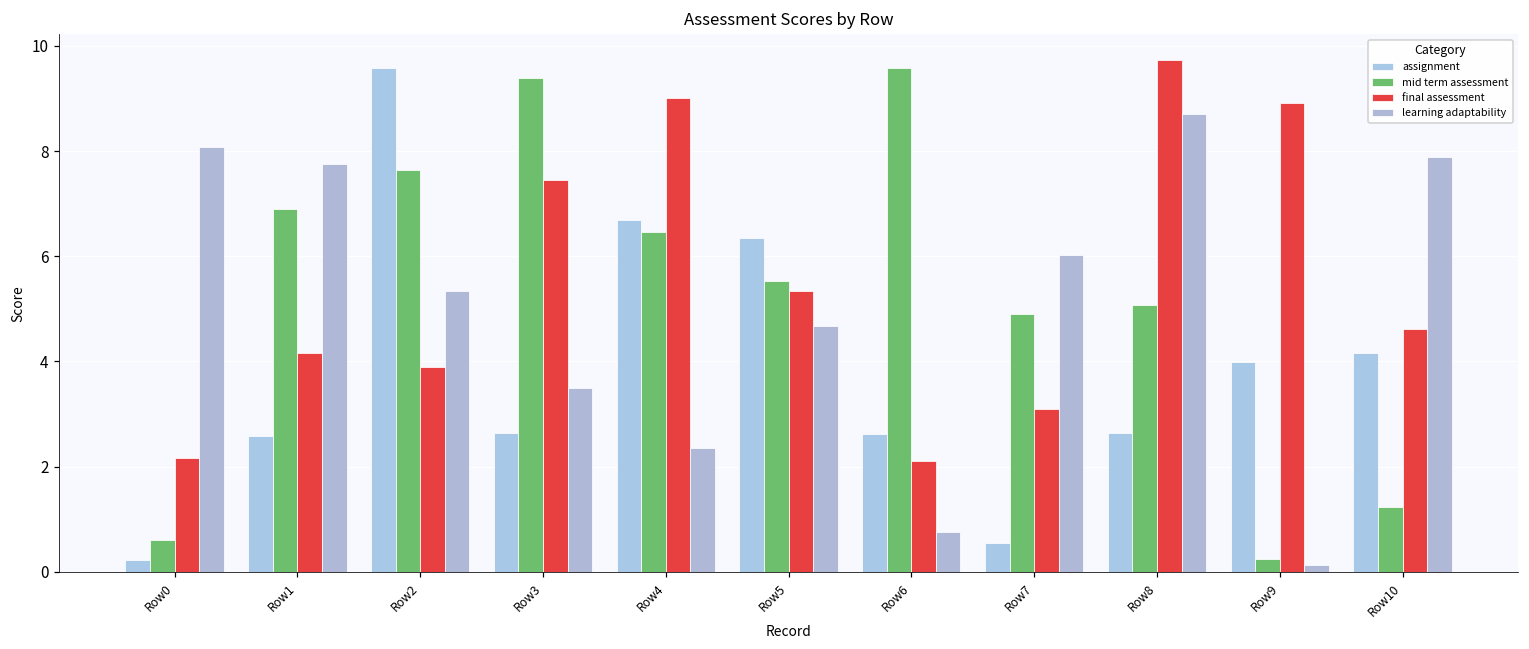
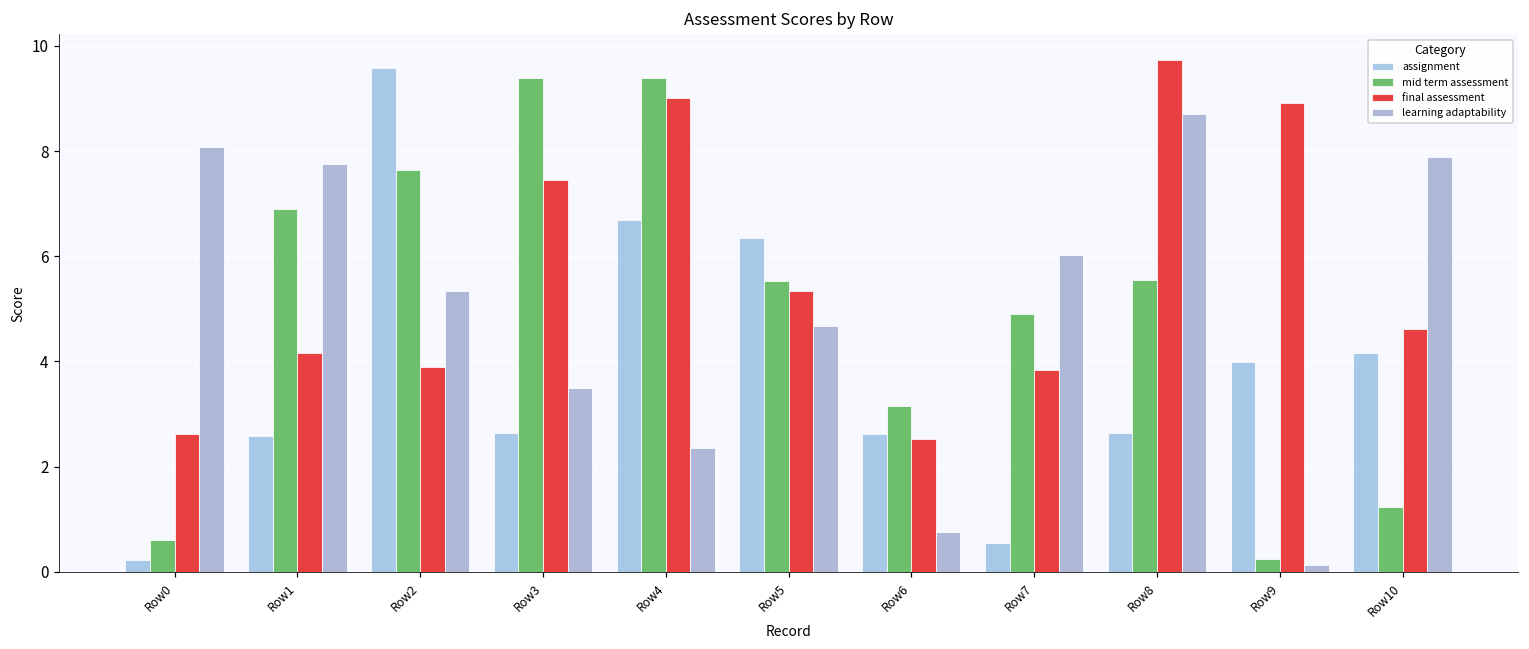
  {
    "mid term assessment": {
      "Row0": 0.6,
      "Row1": 6.9,
      "Row2": 7.6,
      "Row3": 9.4,
-     "Row4": 6.5,
+     "Row4": 9.4,
      "Row5": 5.5,
-     "Row6": 9.6,
+     "Row6": 3.2,
      "Row7": 4.9,
-     "Row8": 5.1,
+     "Row8": 5.5,
      "Row9": 0.2,
      "Row10": 1.2
    },
    "final assessment": {
-     "Row0": 2.2,
+     "Row0": 2.6,
      "Row1": 4.2,
      "Row2": 3.9,
      "Row3": 7.4,
      "Row4": 9.0,
      "Row5": 5.3,
-     "Row6": 2.1,
-     "Row7": 3.1,
+     "Row6": 2.5,
+     "Row7": 3.8,
      "Row8": 9.7,
      "Row9": 8.9,
      "Row10": 4.6
    }
  }
